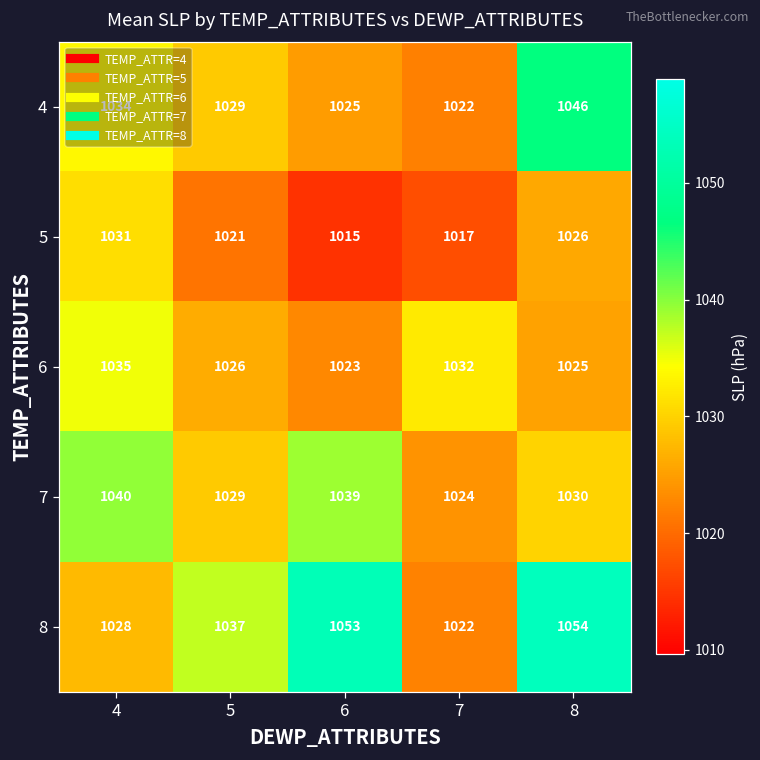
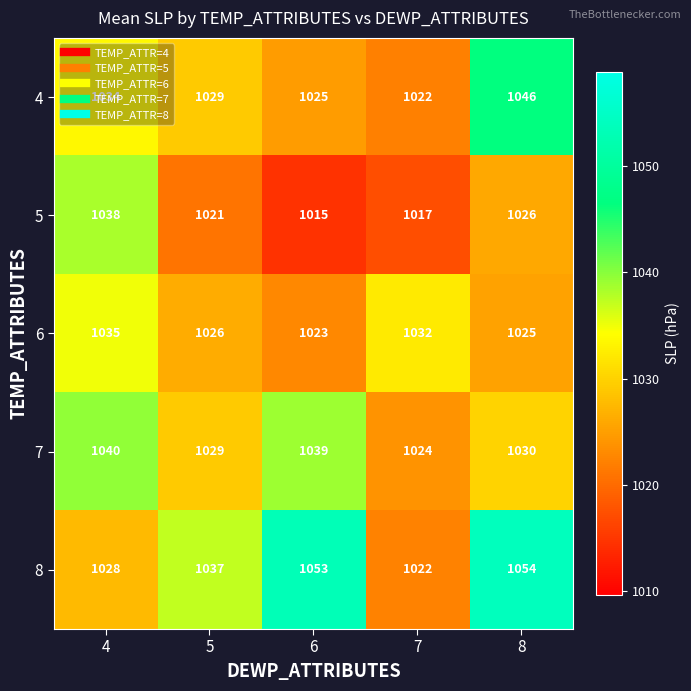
  {
    "4": {
      "5": 1029,
      "6": 1025,
      "7": 1022,
      "8": 1046
    },
    "5": {
-     "4": 1031,
+     "4": 1038,
      "5": 1021,
      "6": 1015,
      "7": 1017,
      "8": 1026
    },
    "6": {
      "4": 1035,
      "5": 1026,
      "6": 1023,
      "7": 1032,
      "8": 1025
    },
    "7": {
      "4": 1040,
      "5": 1029,
      "6": 1039,
      "7": 1024,
      "8": 1030
    },
    "8": {
      "4": 1028,
      "5": 1037,
      "6": 1053,
      "7": 1022,
      "8": 1054
    }
  }
